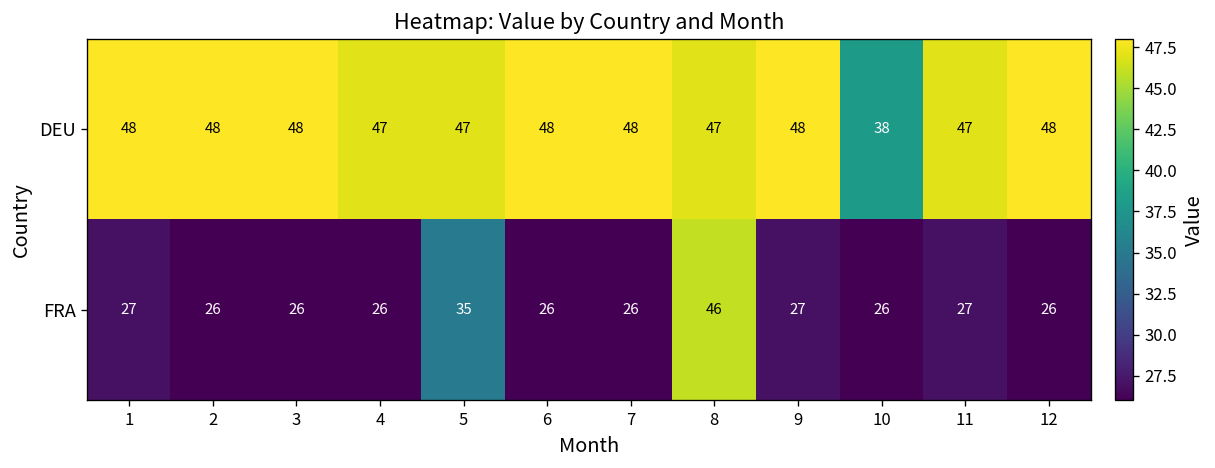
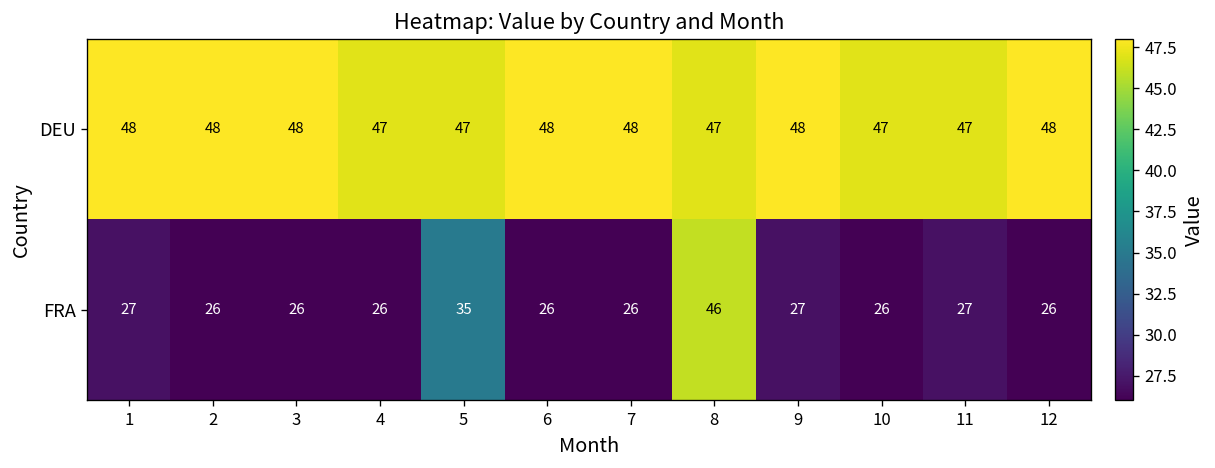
  {
    "DEU": {
      "1": 48,
      "2": 48,
      "3": 48,
      "4": 47,
      "5": 47,
      "6": 48,
      "7": 48,
      "8": 47,
      "9": 48,
-     "10": 38,
+     "10": 47,
      "11": 47,
      "12": 48
    },
    "FRA": {
      "1": 27,
      "2": 26,
      "3": 26,
      "4": 26,
      "5": 35,
      "6": 26,
      "7": 26,
      "8": 46,
      "9": 27,
      "10": 26,
      "11": 27,
      "12": 26
    }
  }
